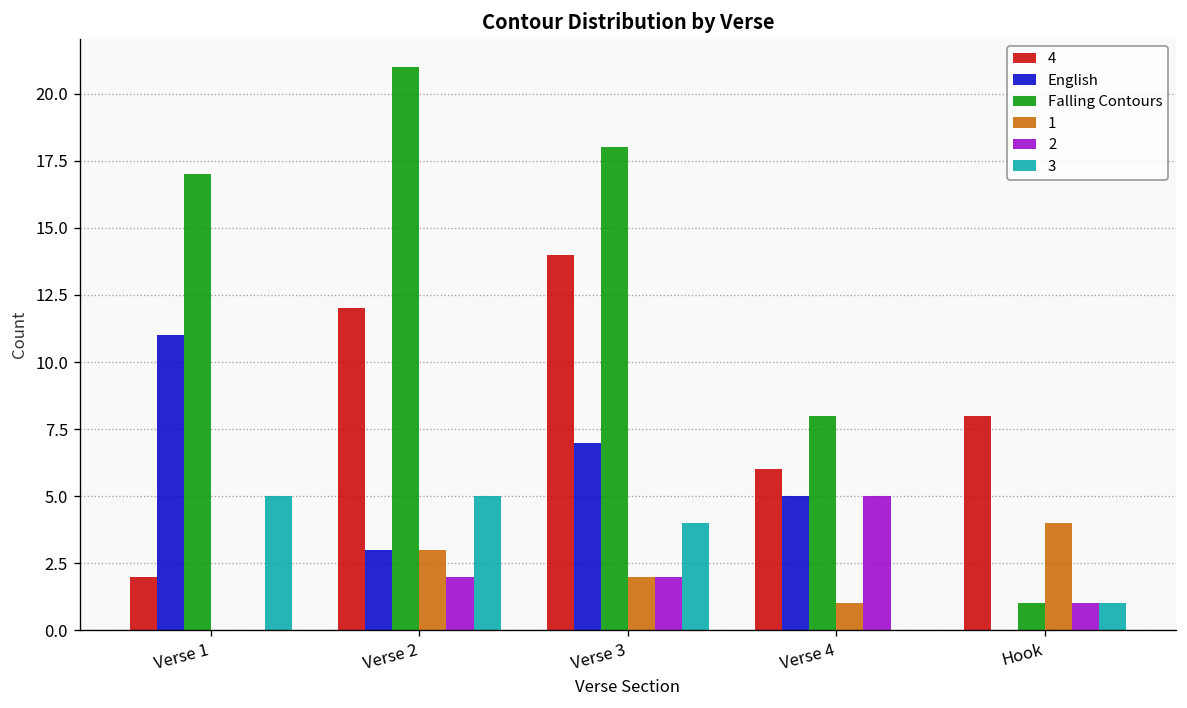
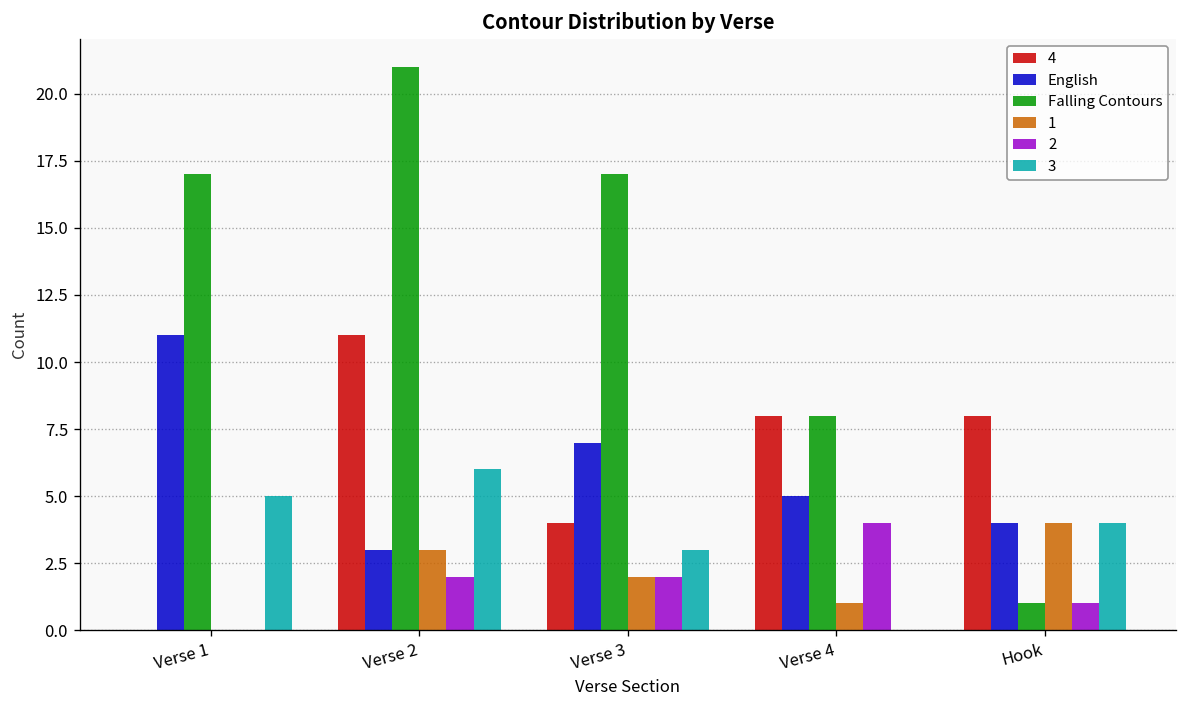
  {
    "4": {
-     "Verse 1": 2,
-     "Verse 2": 12,
-     "Verse 3": 14,
-     "Verse 4": 6,
+     "Verse 1": 0,
+     "Verse 2": 11,
+     "Verse 3": 4,
+     "Verse 4": 8,
      "Hook": 8
    },
    "English": {
      "Verse 1": 11,
      "Verse 2": 3,
      "Verse 3": 7,
      "Verse 4": 5,
-     "Hook": 0
+     "Hook": 4
    },
    "Falling Contours": {
      "Verse 1": 17,
      "Verse 2": 21,
-     "Verse 3": 18,
+     "Verse 3": 17,
      "Verse 4": 8,
      "Hook": 1
    },
    "1": {
      "Verse 1": 0,
      "Verse 2": 3,
      "Verse 3": 2,
      "Verse 4": 1,
      "Hook": 4
    },
    "2": {
      "Verse 1": 0,
      "Verse 2": 2,
      "Verse 3": 2,
-     "Verse 4": 5,
+     "Verse 4": 4,
      "Hook": 1
    },
    "3": {
      "Verse 1": 5,
-     "Verse 2": 5,
-     "Verse 3": 4,
+     "Verse 2": 6,
+     "Verse 3": 3,
      "Verse 4": 0,
-     "Hook": 1
+     "Hook": 4
    }
  }
